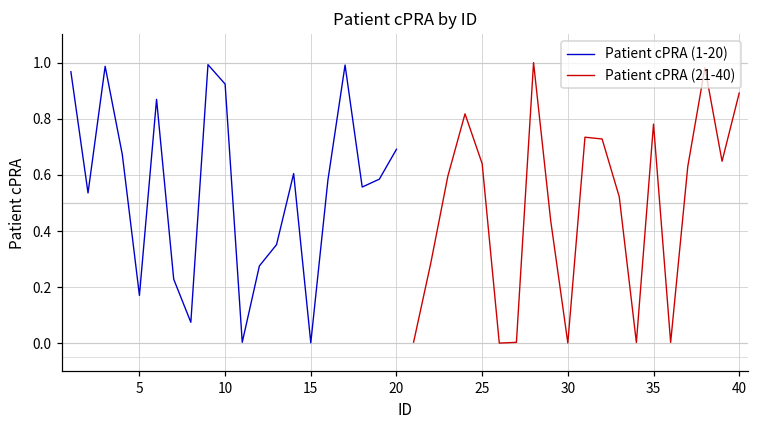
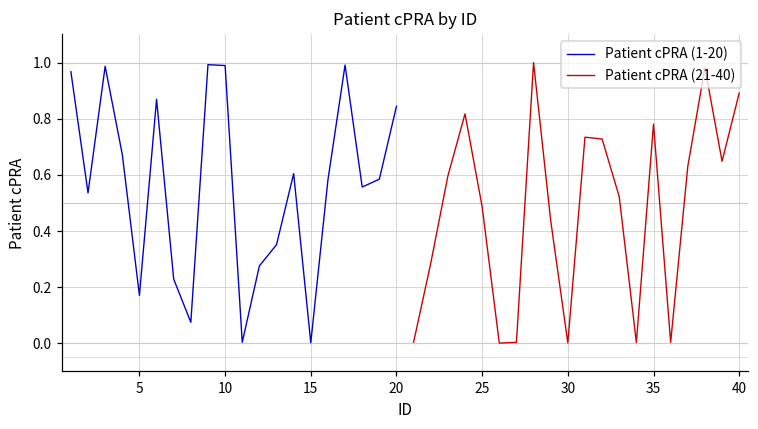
  {
    "Patient cPRA (1-20)": {
      "5": 0.17,
-     "10": 0.92,
+     "10": 0.99,
      "15": 0.00,
-     "20": 0.69
+     "20": 0.84
    },
    "Patient cPRA (21-40)": {
-     "25": 0.64,
+     "25": 0.49,
      "30": 0.00,
      "35": 0.78,
      "40": 0.89
    }
  }
